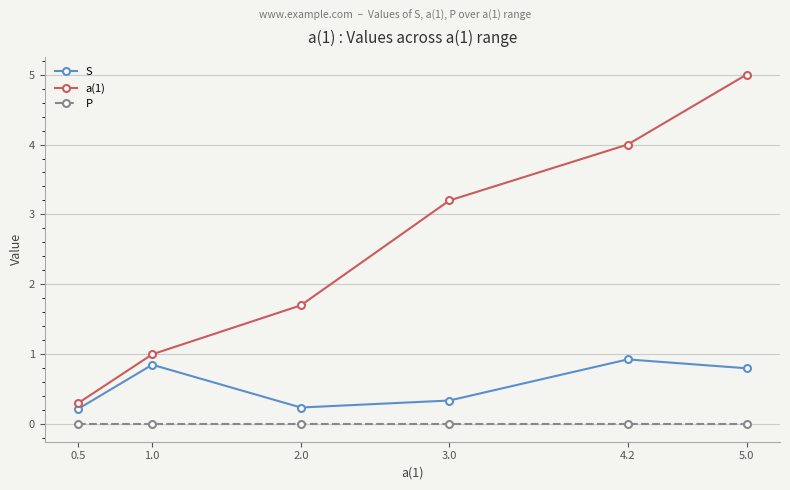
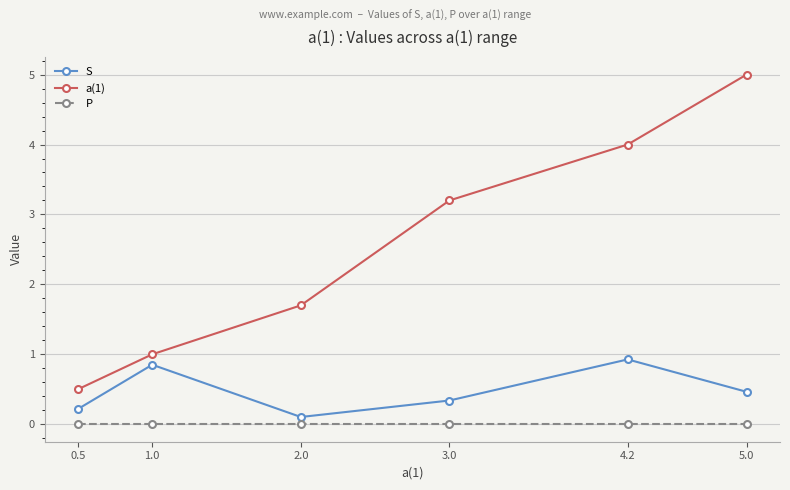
  {
    "S": {
      "0.5": 0.2,
      "1.0": 0.9,
-     "2.0": 0.2,
+     "2.0": 0.1,
      "3.0": 0.3,
      "4.2": 0.9,
-     "5.0": 0.8
+     "5.0": 0.5
    },
    "a(1)": {
-     "0.5": 0.3,
+     "0.5": 0.5,
      "1.0": 1.0,
      "2.0": 1.7,
      "3.0": 3.2,
      "4.2": 4.0,
      "5.0": 5.0
    },
    "P": {
      "0.5": 0.0,
      "1.0": 0.0,
      "2.0": 0.0,
      "3.0": 0.0,
      "4.2": 0.0,
      "5.0": 0.0
    }
  }
